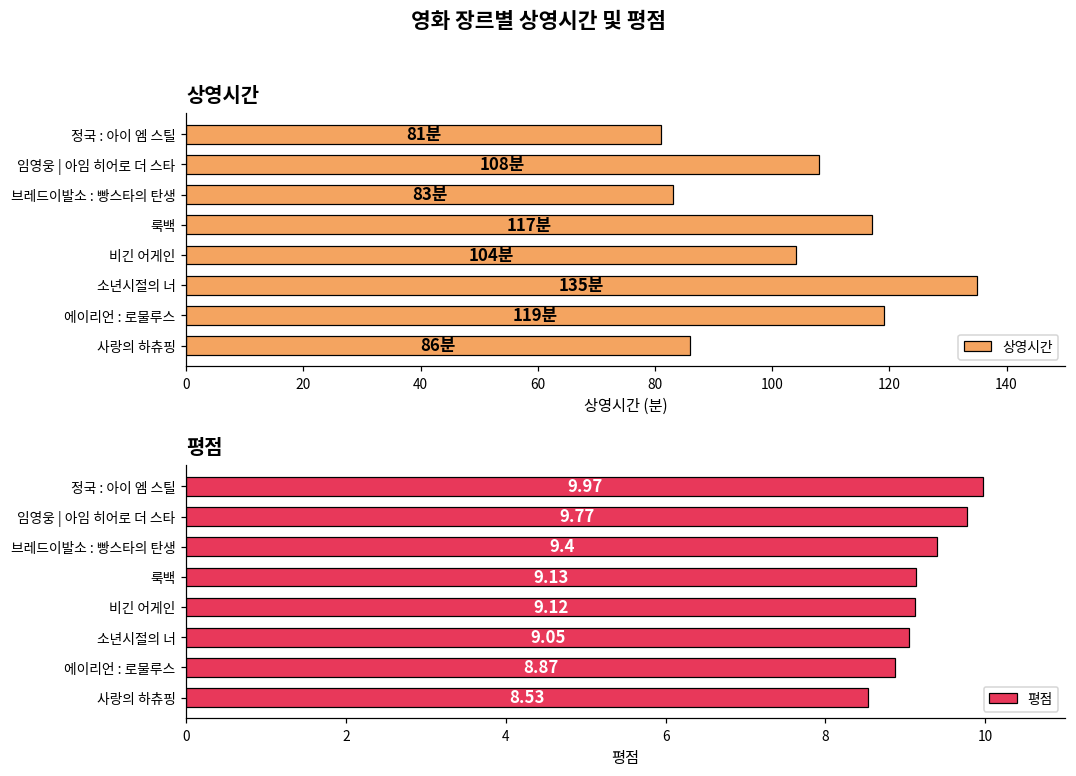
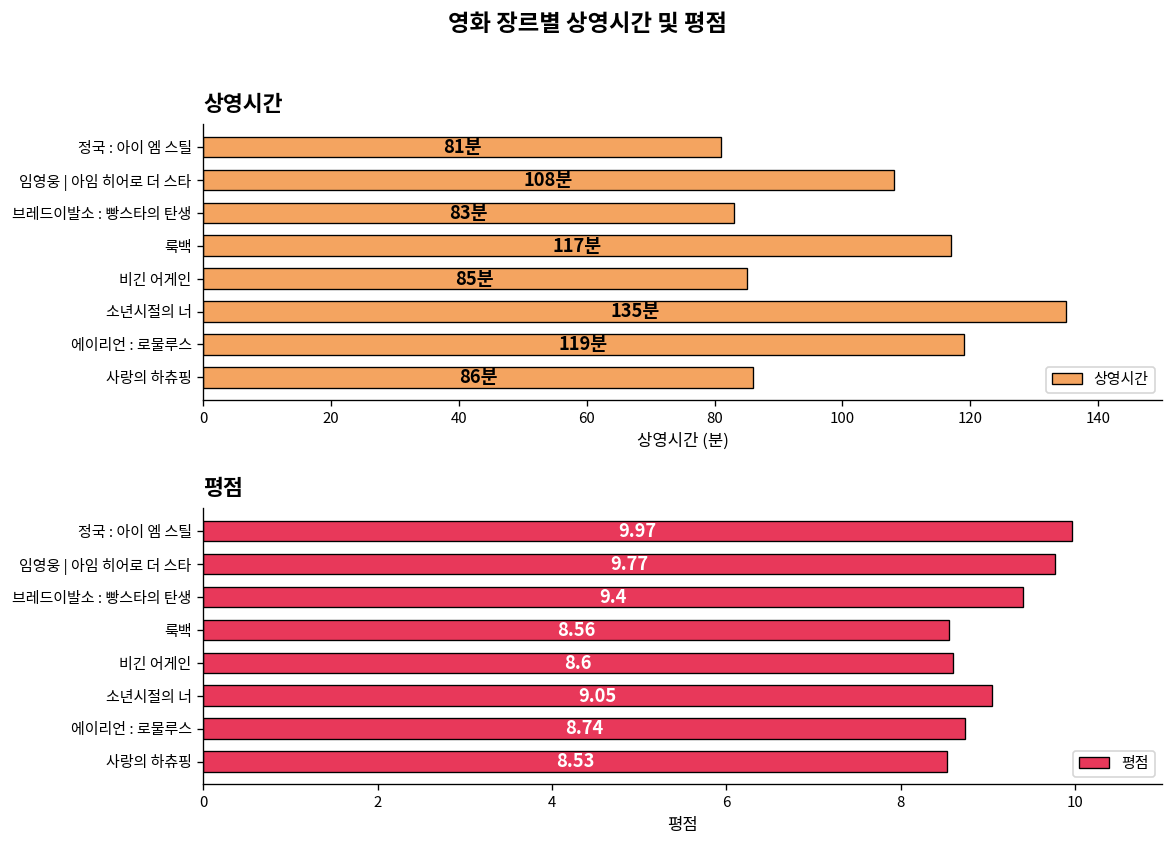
  {
    "상영시간": {
      "정국 : 아이 엠 스틸": "81분",
      "임영웅 | 아임 히어로 더 스타": "108분",
      "브레드이발소 : 빵스타의 탄생": "83분",
      "룩백": "117분",
-     "비긴 어게인": "104분",
+     "비긴 어게인": "85분",
      "소년시절의 너": "135분",
      "에이리언 : 로물루스": "119분",
      "사랑의 하츄핑": "86분"
    },
    "평점": {
      "정국 : 아이 엠 스틸": "9.97",
      "임영웅 | 아임 히어로 더 스타": "9.77",
      "브레드이발소 : 빵스타의 탄생": "9.4",
-     "룩백": "9.13",
-     "비긴 어게인": "9.12",
+     "룩백": "8.56",
+     "비긴 어게인": "8.6",
      "소년시절의 너": "9.05",
-     "에이리언 : 로물루스": "8.87",
+     "에이리언 : 로물루스": "8.74",
      "사랑의 하츄핑": "8.53"
    }
  }
